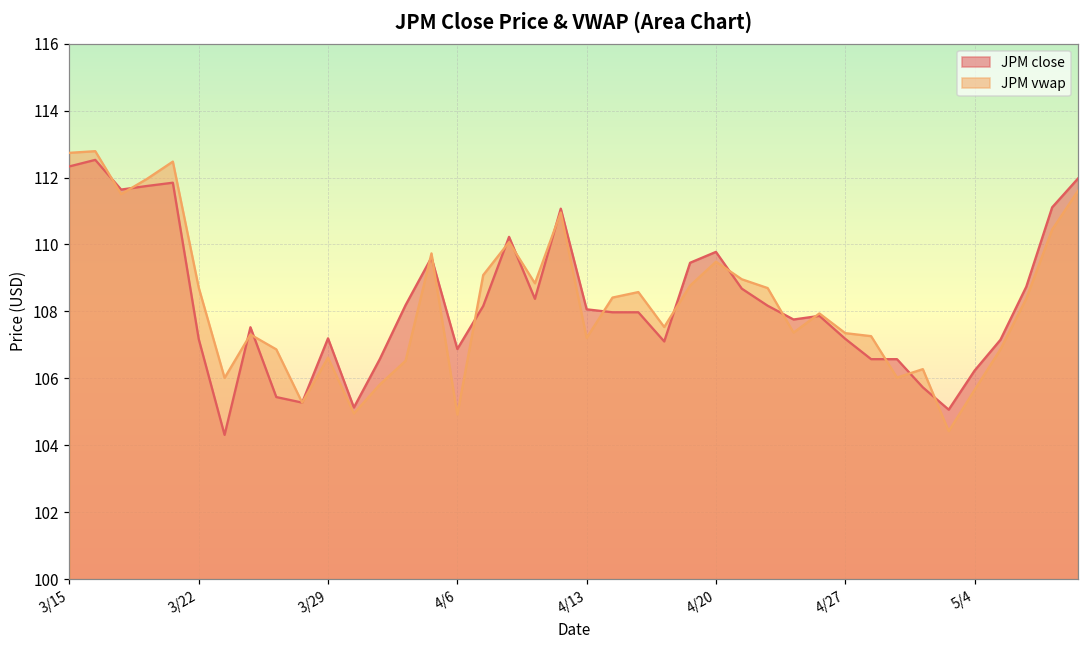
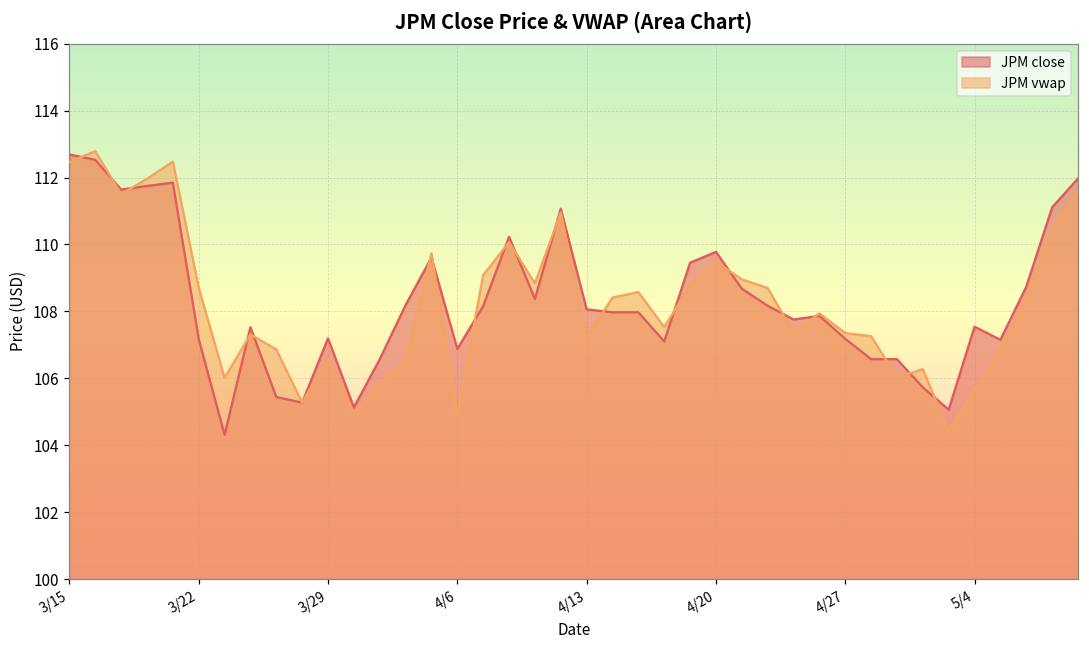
  {
    "JPM close": {
-     "3/15": 112.3,
+     "3/15": 112.7,
      "3/22": 107.2,
      "3/29": 107.2,
      "4/6": 106.9,
      "4/13": 108.1,
      "4/20": 109.8,
      "4/27": 107.2,
-     "5/4": 106.2
+     "5/4": 107.5
    },
    "JPM vwap": {
-     "3/15": 112.7,
+     "3/15": 112.5,
      "3/22": 108.7,
      "3/29": 106.6,
      "4/6": 104.9,
      "4/13": 107.2,
      "4/20": 109.5,
      "4/27": 107.4,
      "5/4": 105.7
    }
  }
